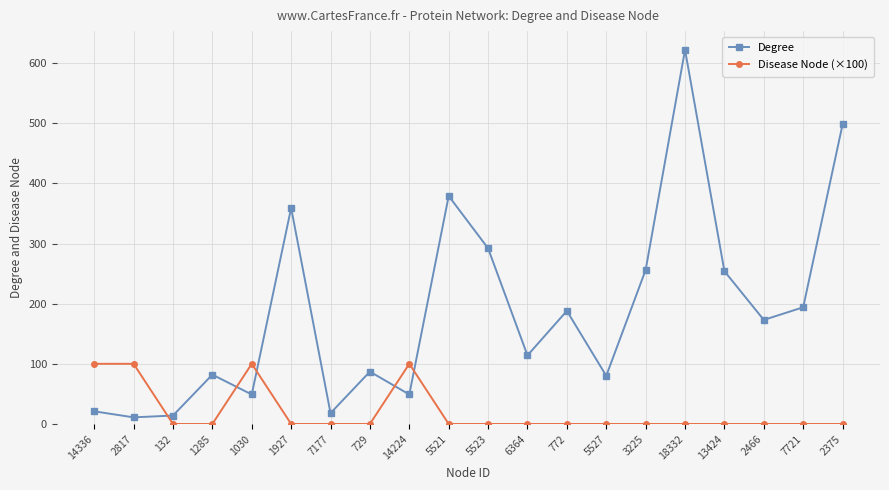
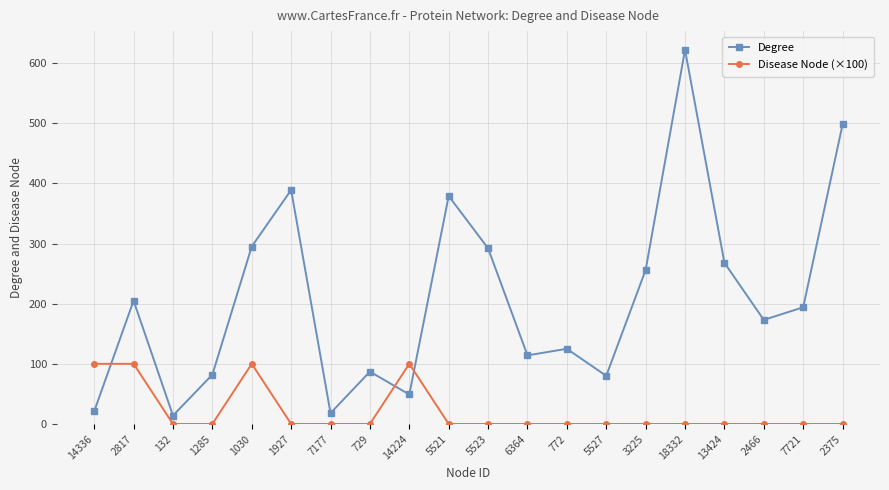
  {
    "Degree": {
      "14336": 20,
-     "2817": 10,
+     "2817": 210,
      "132": 10,
      "1285": 80,
-     "1030": 50,
-     "1927": 360,
+     "1030": 300,
+     "1927": 390,
      "7177": 20,
      "729": 90,
      "14224": 50,
      "5521": 380,
      "5523": 290,
      "6364": 110,
-     "772": 190,
+     "772": 130,
      "5527": 80,
      "3225": 260,
      "18332": 620,
-     "13424": 250,
+     "13424": 270,
      "2466": 170,
      "7721": 190,
      "2375": 500
    },
    "Disease Node (×100)": {
      "14336": 100,
      "2817": 100,
      "132": 0,
      "1285": 0,
      "1030": 100,
      "1927": 0,
      "7177": 0,
      "729": 0,
      "14224": 100,
      "5521": 0,
      "5523": 0,
      "6364": 0,
      "772": 0,
      "5527": 0,
      "3225": 0,
      "18332": 0,
      "13424": 0,
      "2466": 0,
      "7721": 0,
      "2375": 0
    }
  }
